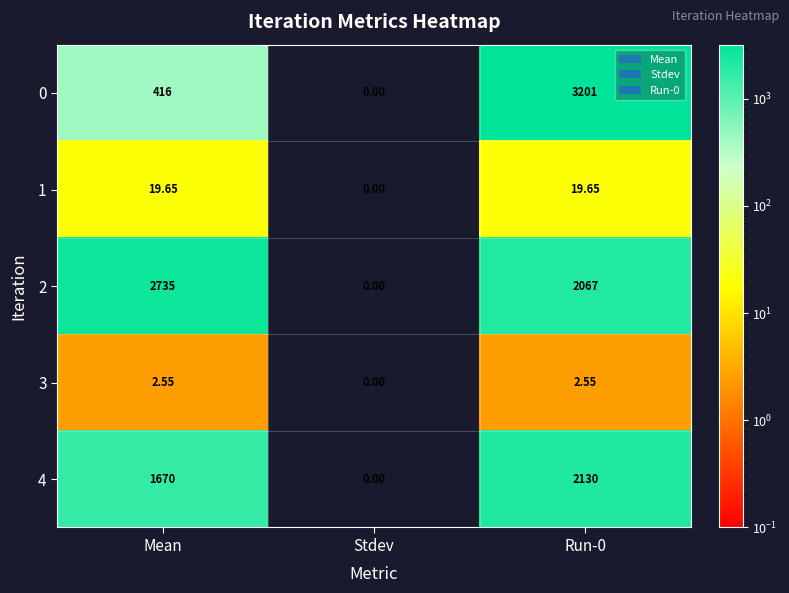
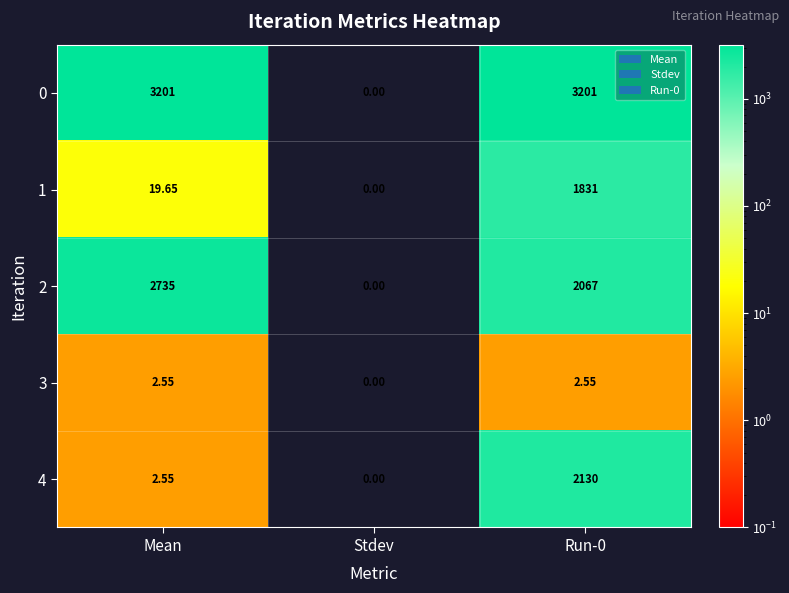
  {
    "0": {
-     "Mean": 416,
+     "Mean": 3201,
      "Run-0": 3201
    },
    "1": {
      "Mean": 19.65,
-     "Run-0": 19.65
+     "Run-0": 1831
    },
    "2": {
      "Mean": 2735,
      "Run-0": 2067
    },
    "3": {
      "Mean": 2.55,
      "Run-0": 2.55
    },
    "4": {
-     "Mean": 1670,
+     "Mean": 2.55,
      "Run-0": 2130
    }
  }
